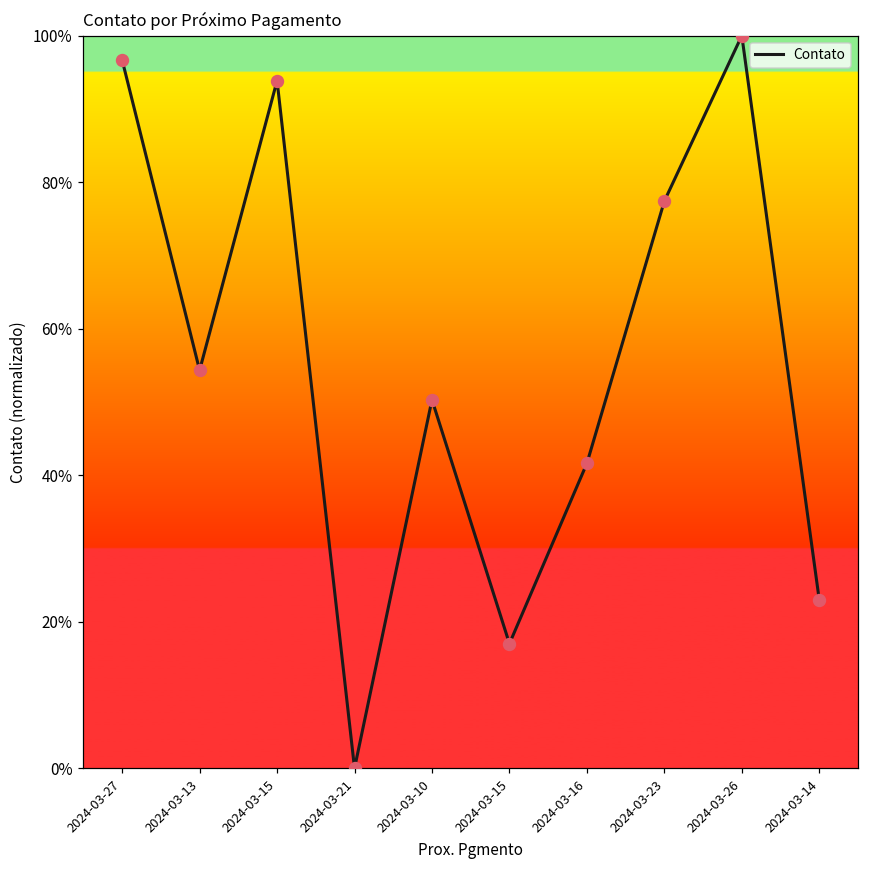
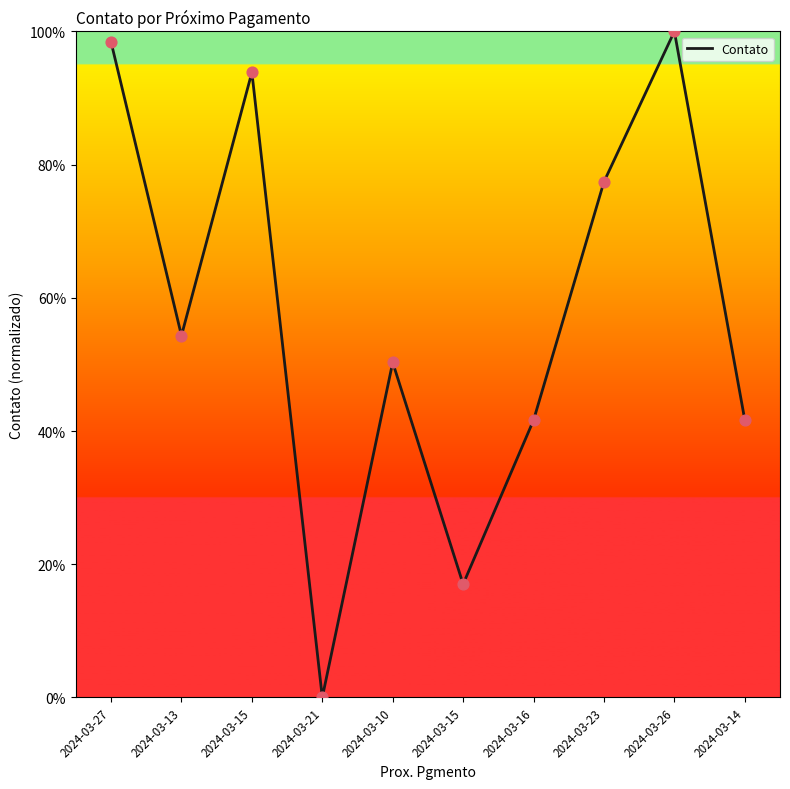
  {
-   "2024-03-27": "97%",
+   "2024-03-27": "98%",
    "2024-03-13": "54%",
    "2024-03-21": "0%",
    "2024-03-10": "50%",
    "2024-03-16": "42%",
    "2024-03-23": "77%",
    "2024-03-26": "100%",
-   "2024-03-14": "23%"
+   "2024-03-14": "42%"
  }
